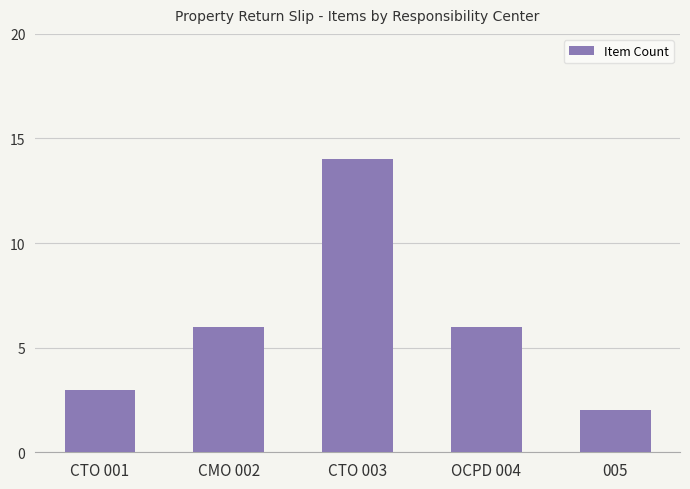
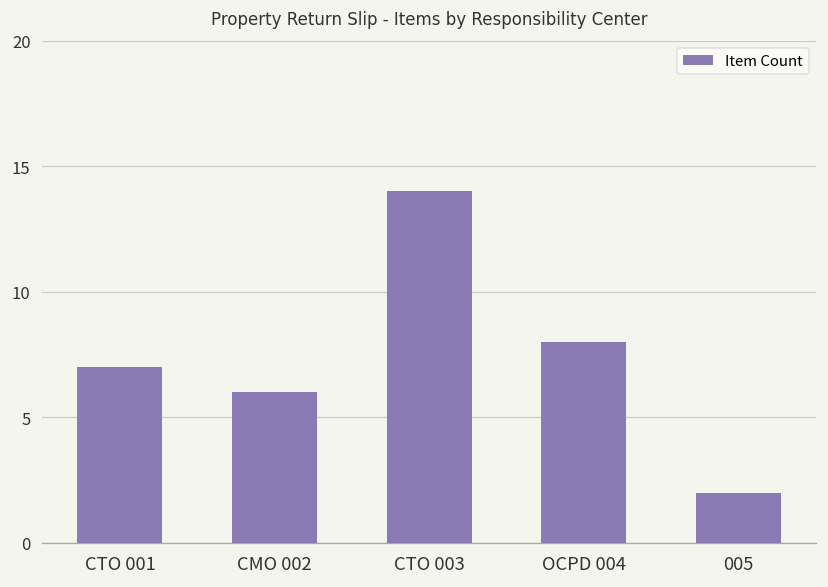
  {
-   "CTO 001": 3,
+   "CTO 001": 7,
    "CMO 002": 6,
    "CTO 003": 14,
-   "OCPD 004": 6,
+   "OCPD 004": 8,
    "005": 2
  }
